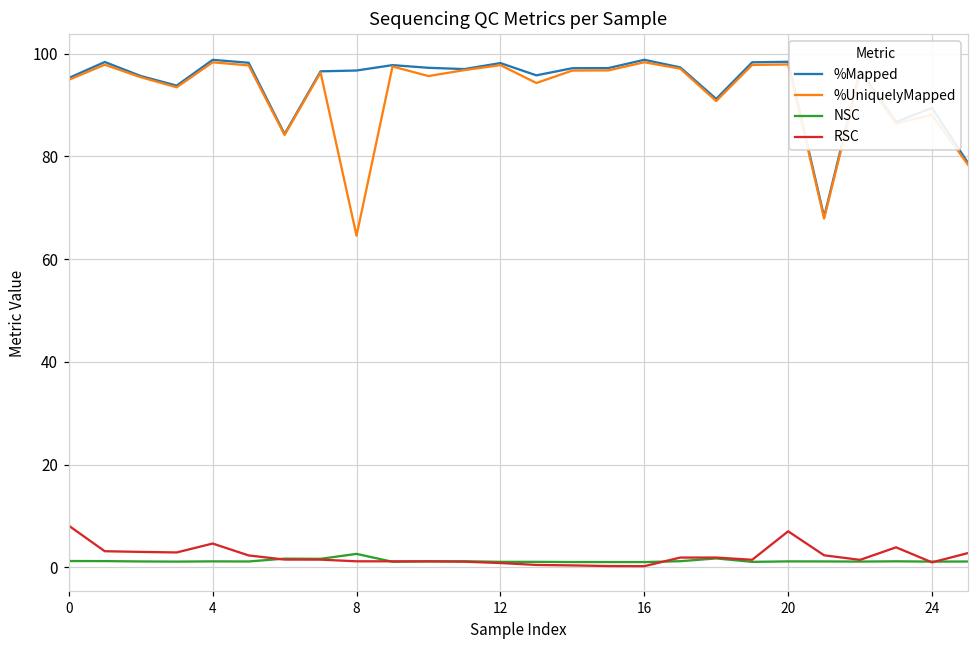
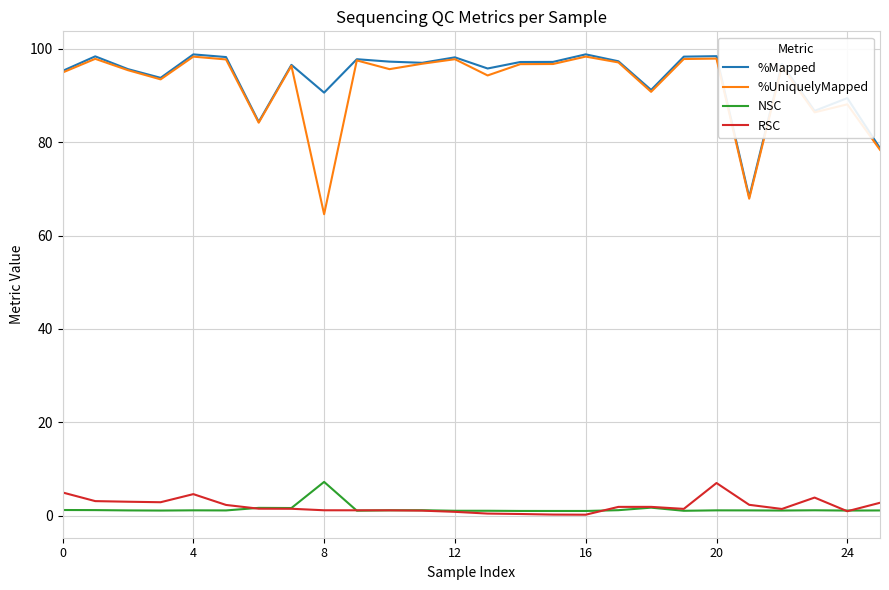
  {
    "%Mapped": {
-     "8": 97
+     "8": 91
    },
    "%UniquelyMapped": {
      "8": 65
    },
    "NSC": {
      "0": 1,
      "4": 1,
-     "8": 3,
+     "8": 7,
      "16": 1,
      "20": 1
    },
    "RSC": {
-     "0": 8,
+     "0": 5,
      "4": 5,
      "8": 1,
      "16": 0,
      "20": 7
    }
  }
